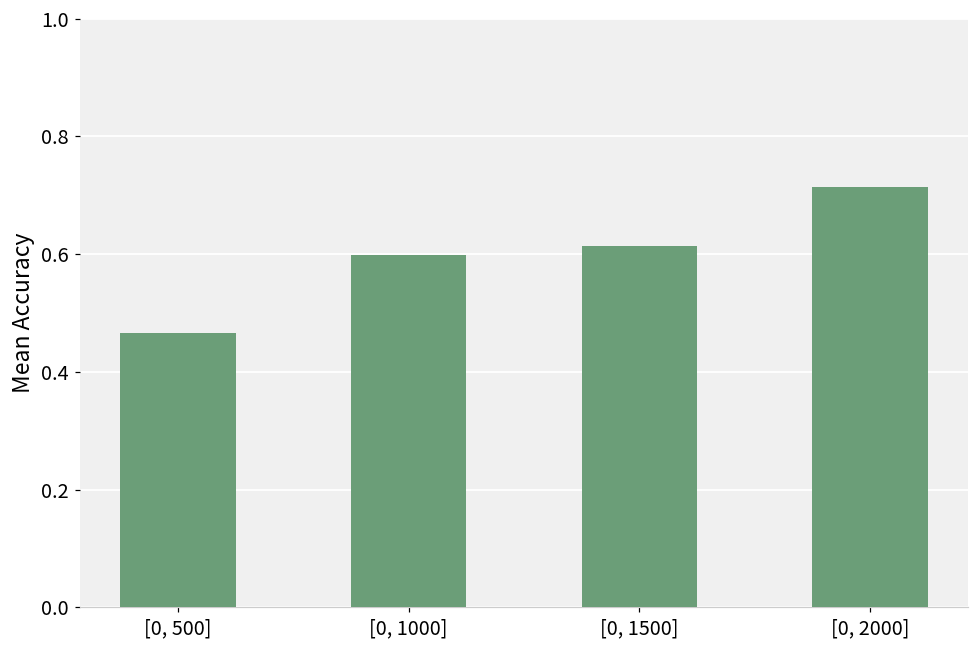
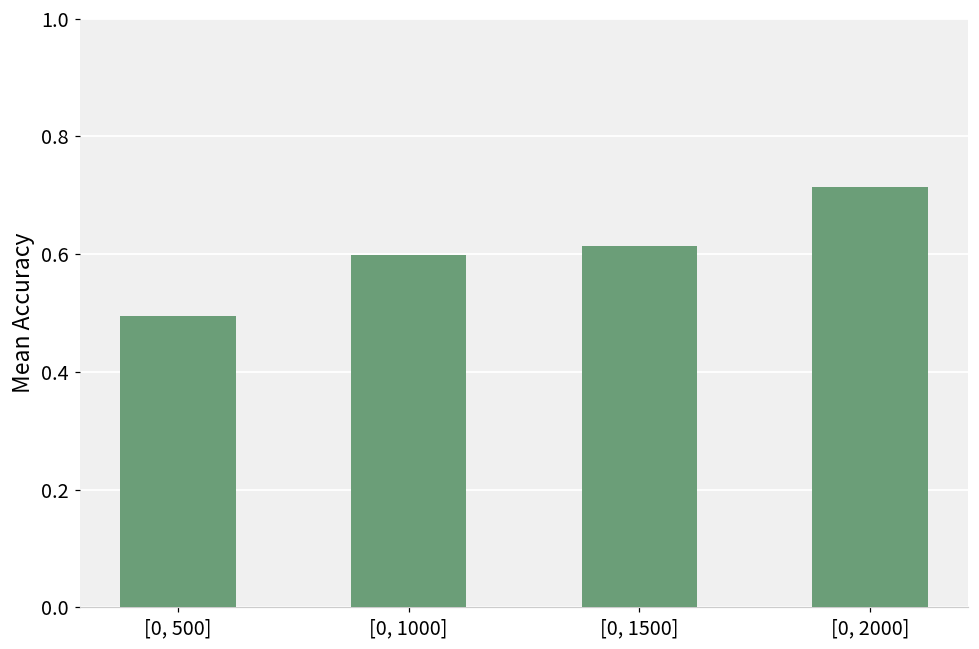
  {
-   "[0, 500]": 0.47,
+   "[0, 500]": 0.49,
    "[0, 1000]": 0.60,
    "[0, 1500]": 0.61,
    "[0, 2000]": 0.71
  }
